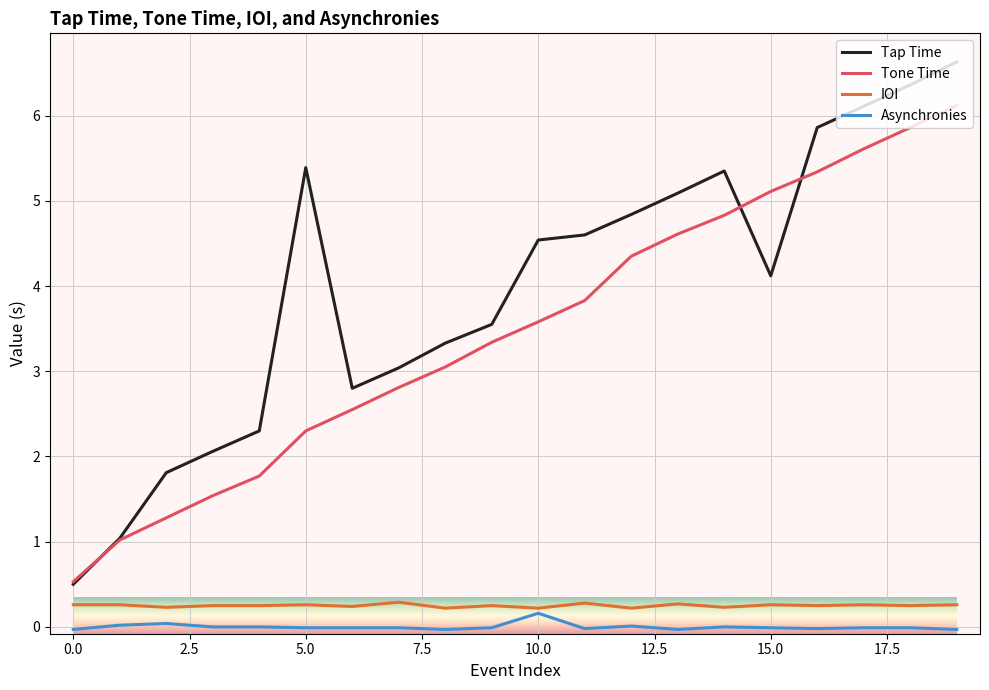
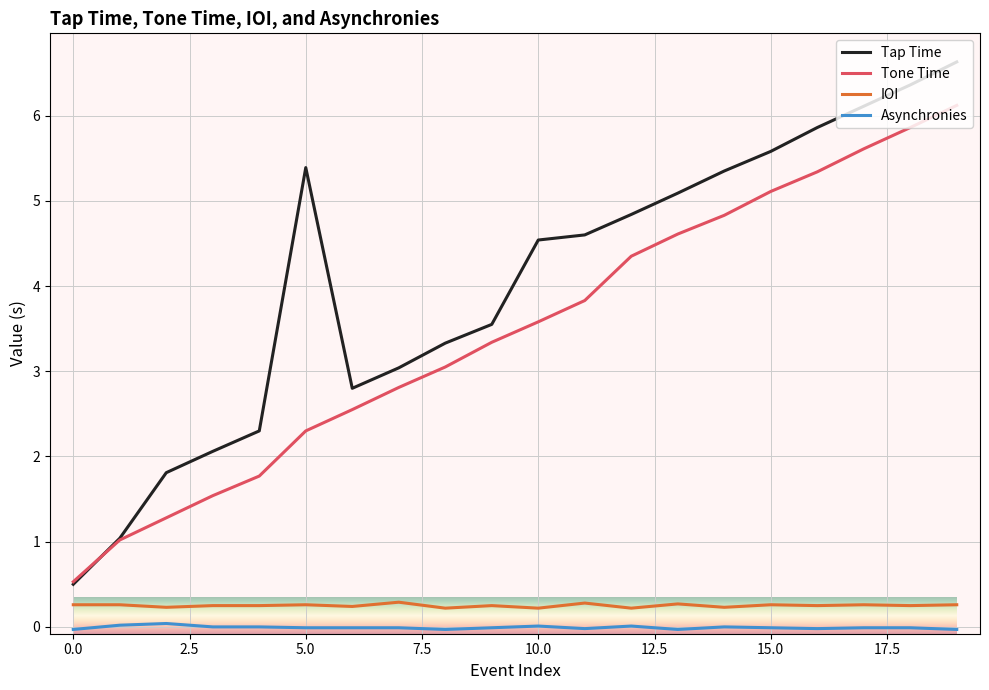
  {
    "Tap Time": {
      "0.0": 0.5,
      "5.0": 5.4,
      "10.0": 4.5,
-     "15.0": 4.1
+     "15.0": 5.6
    },
    "Asynchronies": {
      "0.0": 0.0,
      "5.0": 0.0,
-     "10.0": 0.2,
+     "10.0": 0.0,
      "15.0": 0.0
    }
  }
